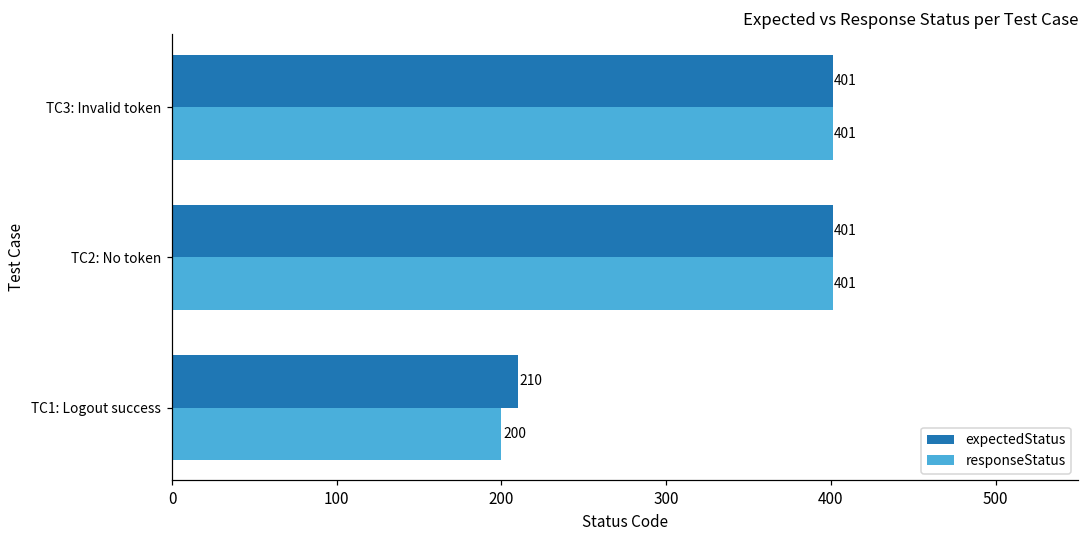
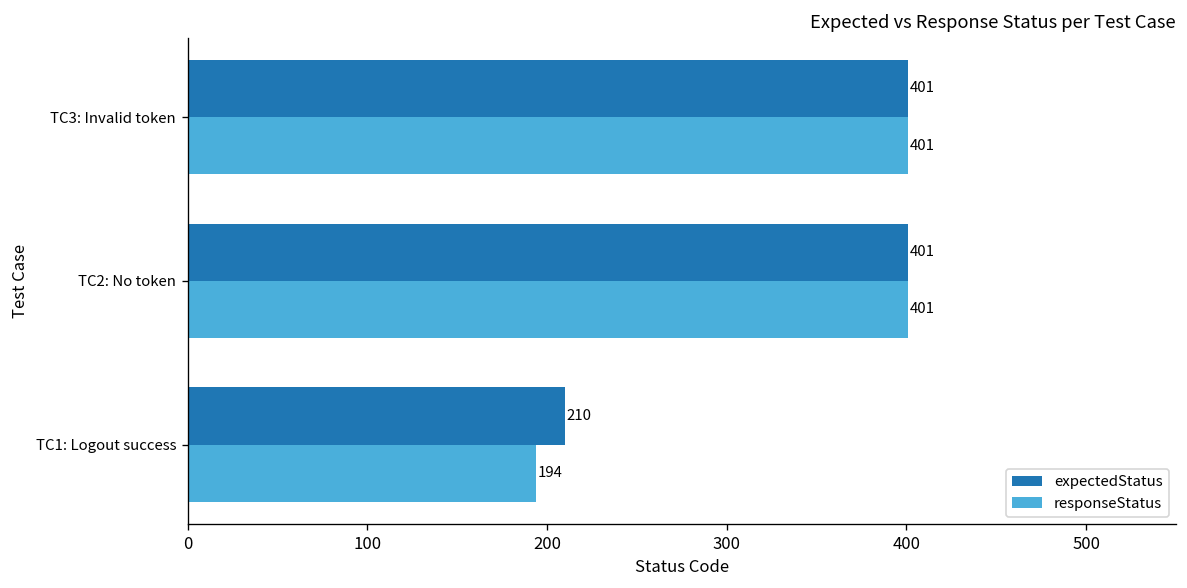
  {
    "expectedStatus": {
      "TC3: Invalid token": 401,
      "TC2: No token": 401,
      "TC1: Logout success": 210
    },
    "responseStatus": {
      "TC3: Invalid token": 401,
      "TC2: No token": 401,
-     "TC1: Logout success": 200
+     "TC1: Logout success": 194
    }
  }
